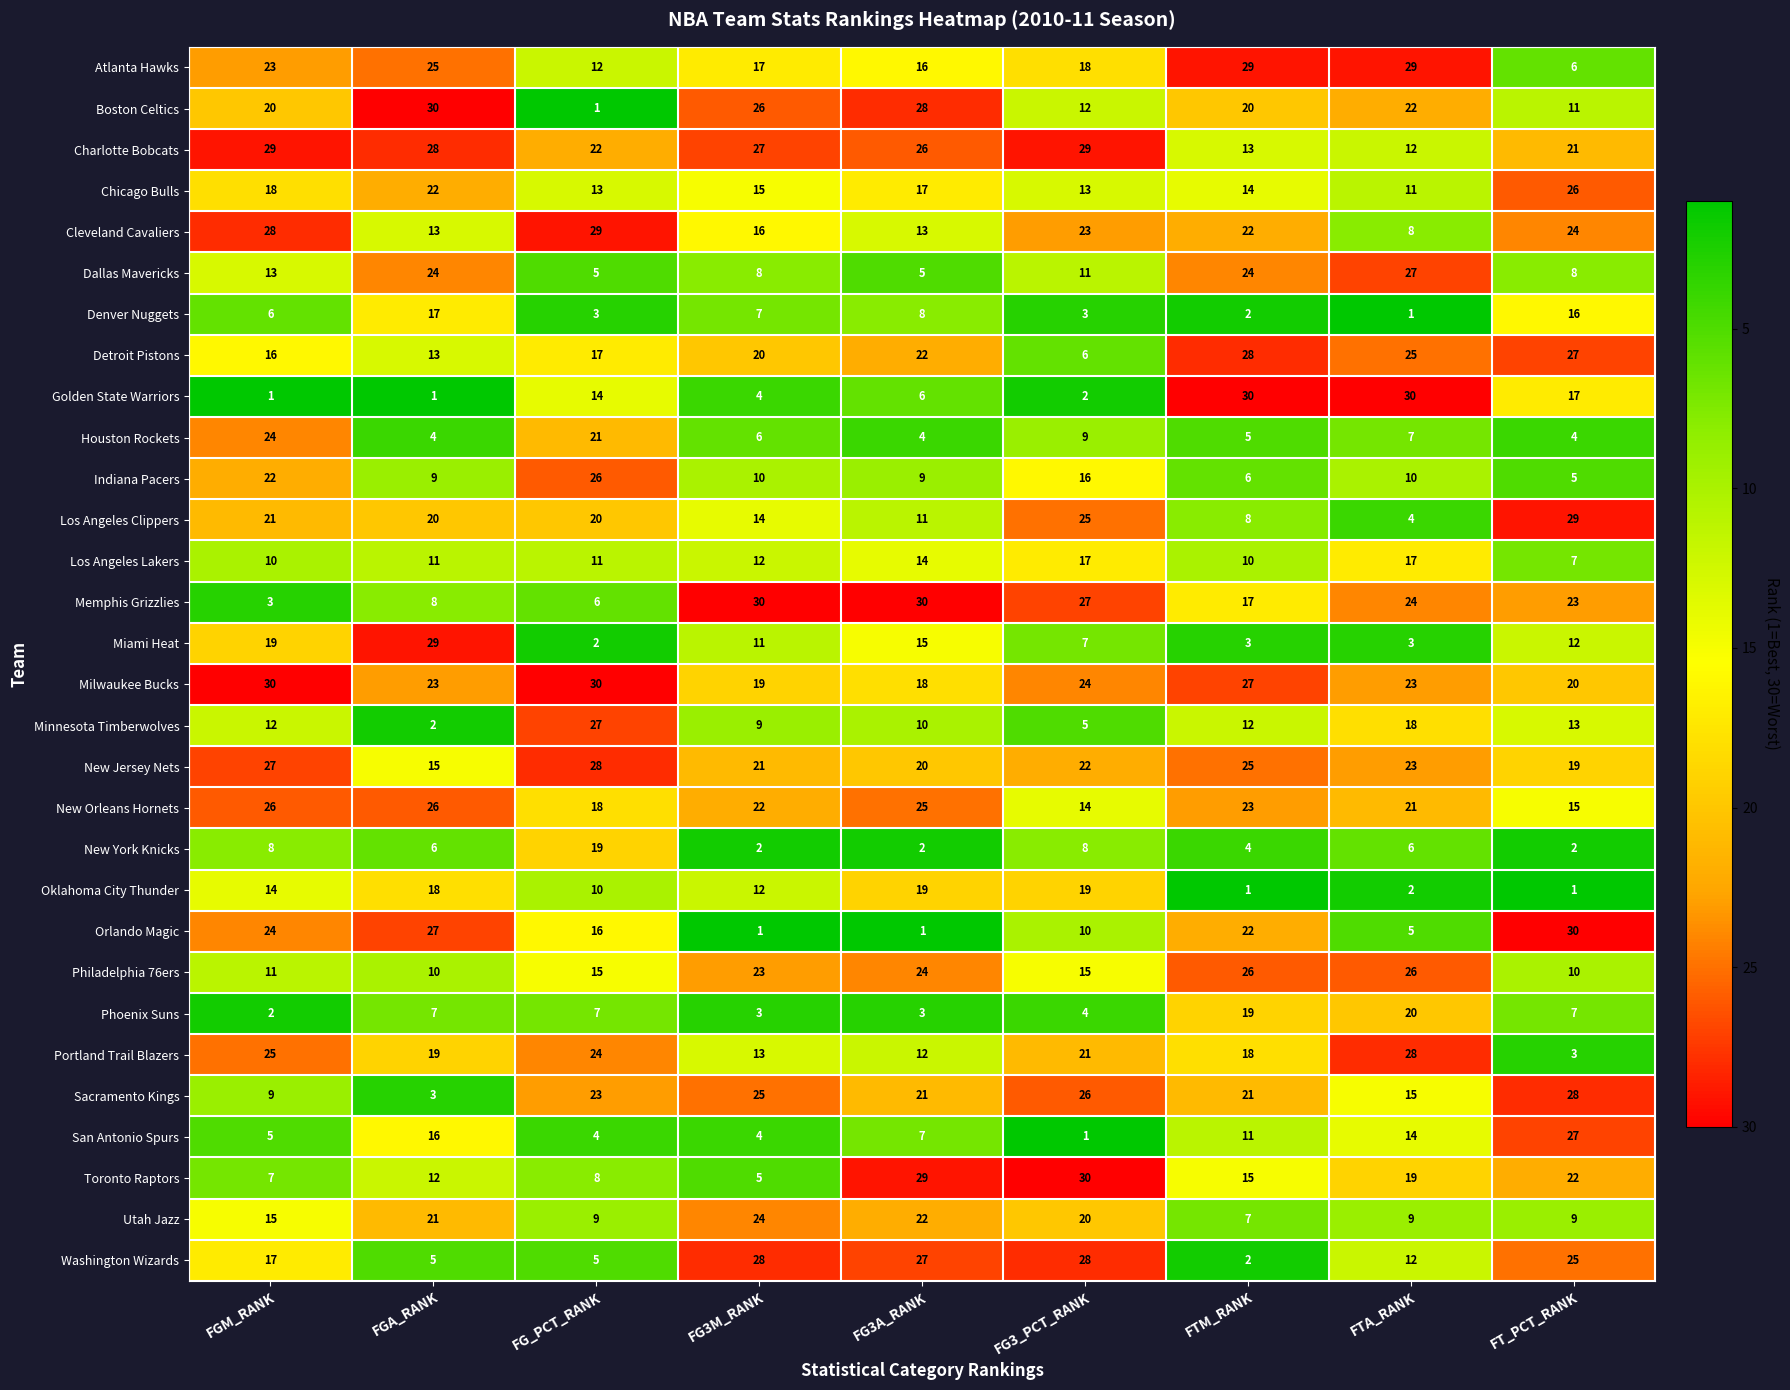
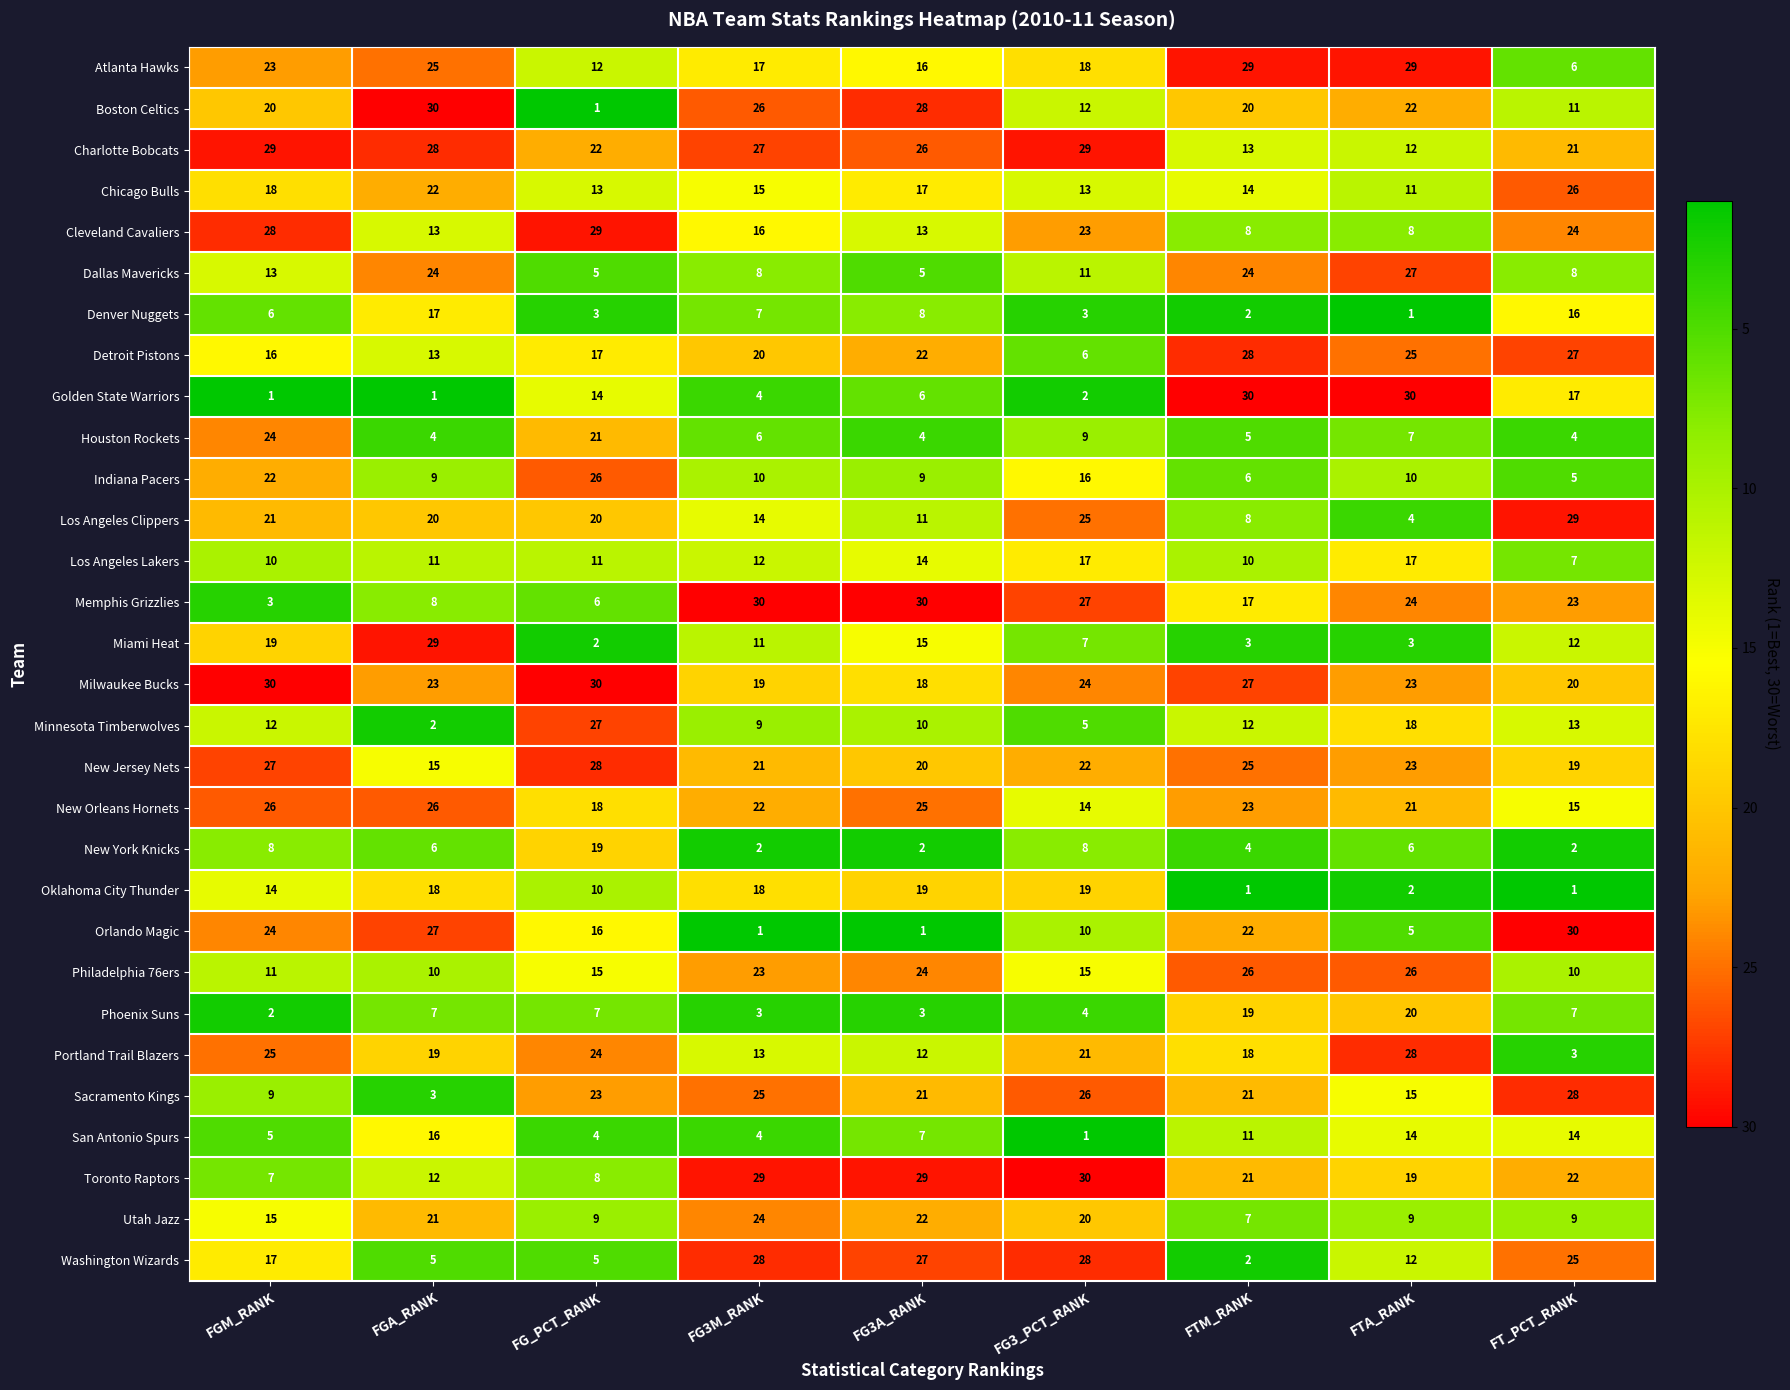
  {
    "Cleveland Cavaliers": {
      "FGM_RANK": 28,
      "FGA_RANK": 13,
      "FG_PCT_RANK": 29,
      "FG3M_RANK": 16,
      "FG3A_RANK": 13,
      "FG3_PCT_RANK": 23,
-     "FTM_RANK": 22,
+     "FTM_RANK": 8,
      "FTA_RANK": 8,
      "FT_PCT_RANK": 24
    },
    "Oklahoma City Thunder": {
      "FGM_RANK": 14,
      "FGA_RANK": 18,
      "FG_PCT_RANK": 10,
-     "FG3M_RANK": 12,
+     "FG3M_RANK": 18,
      "FG3A_RANK": 19,
      "FG3_PCT_RANK": 19,
      "FTM_RANK": 1,
      "FTA_RANK": 2,
      "FT_PCT_RANK": 1
    },
    "San Antonio Spurs": {
      "FGM_RANK": 5,
      "FGA_RANK": 16,
      "FG_PCT_RANK": 4,
      "FG3M_RANK": 4,
      "FG3A_RANK": 7,
      "FG3_PCT_RANK": 1,
      "FTM_RANK": 11,
      "FTA_RANK": 14,
-     "FT_PCT_RANK": 27
+     "FT_PCT_RANK": 14
    },
    "Toronto Raptors": {
      "FGM_RANK": 7,
      "FGA_RANK": 12,
      "FG_PCT_RANK": 8,
-     "FG3M_RANK": 5,
+     "FG3M_RANK": 29,
      "FG3A_RANK": 29,
      "FG3_PCT_RANK": 30,
-     "FTM_RANK": 15,
+     "FTM_RANK": 21,
      "FTA_RANK": 19,
      "FT_PCT_RANK": 22
    }
  }
